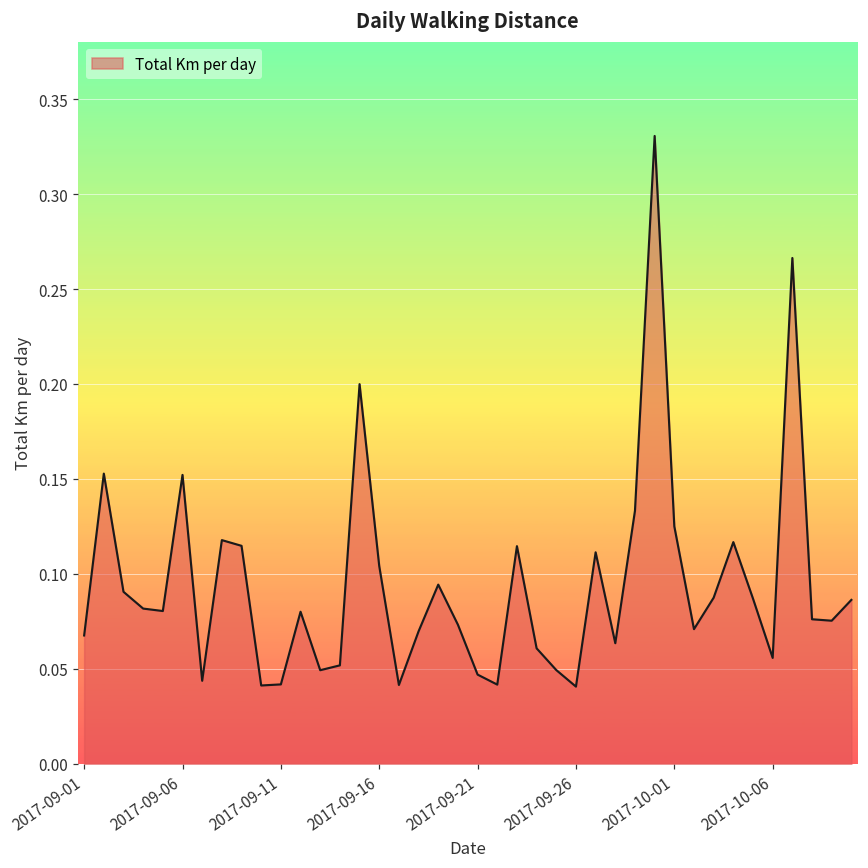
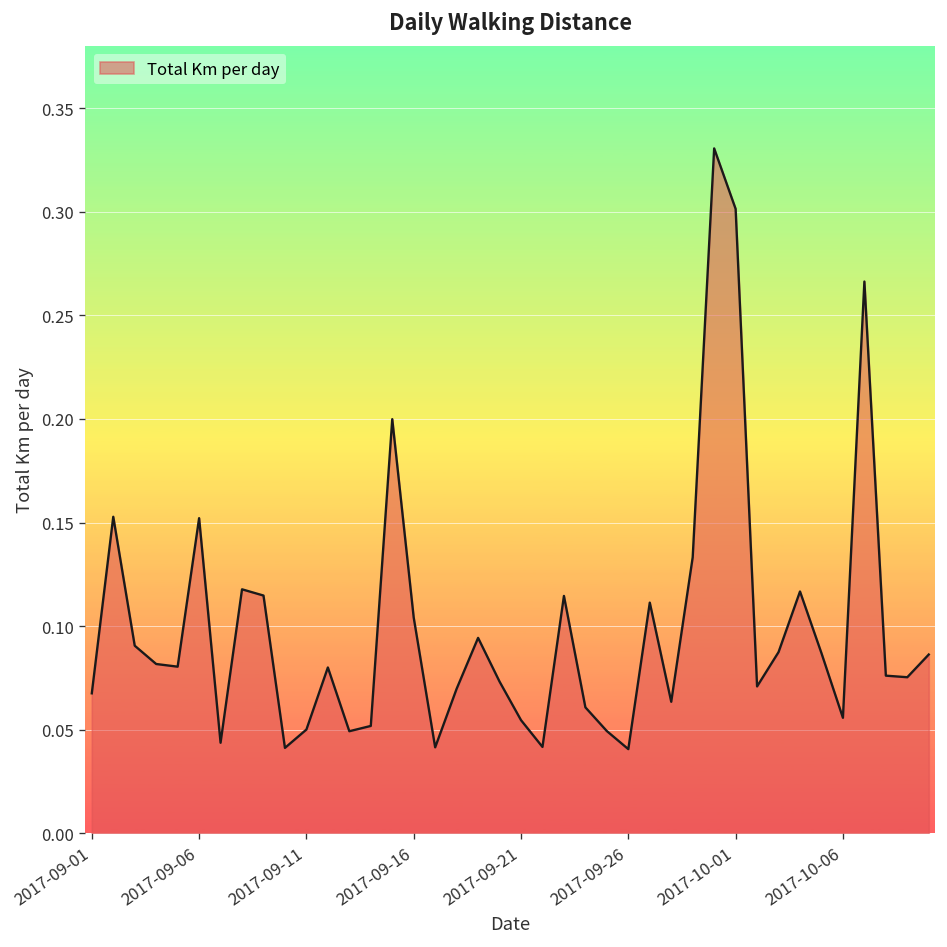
  {
    "2017-09-01": 0.068,
    "2017-09-06": 0.152,
-   "2017-09-11": 0.042,
+   "2017-09-11": 0.050,
    "2017-09-16": 0.104,
-   "2017-09-21": 0.047,
+   "2017-09-21": 0.055,
    "2017-09-26": 0.041,
-   "2017-10-01": 0.125,
+   "2017-10-01": 0.301,
    "2017-10-06": 0.056
  }
